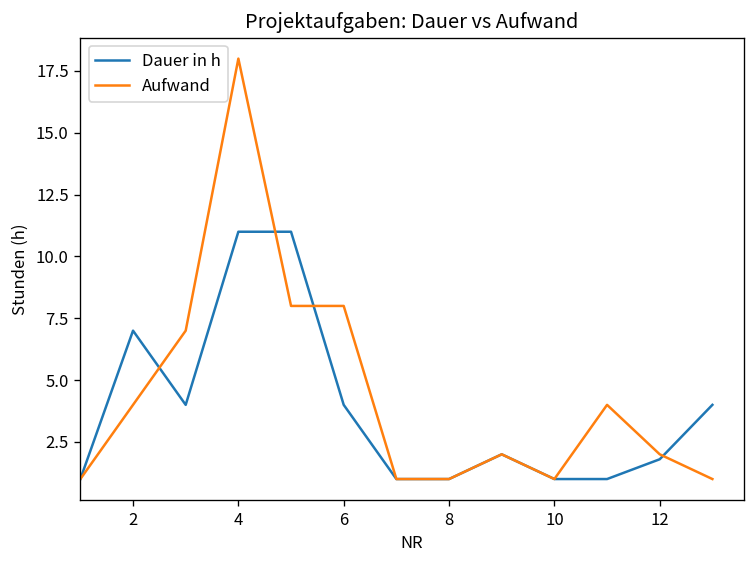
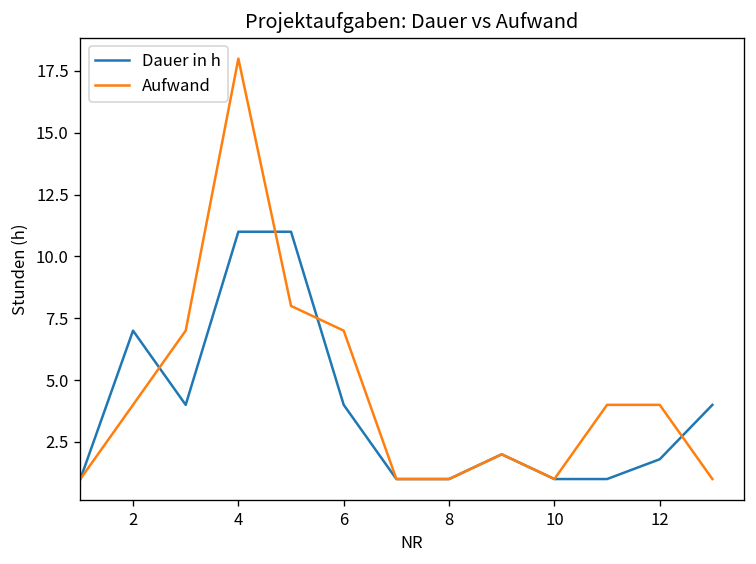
  {
    "Dauer in h": {
      "2": 7,
      "4": 11,
      "6": 4,
      "12": 1.8
    },
    "Aufwand": {
      "2": 4,
      "4": 18,
-     "6": 8,
-     "12": 2
+     "6": 7,
+     "12": 4
    }
  }
